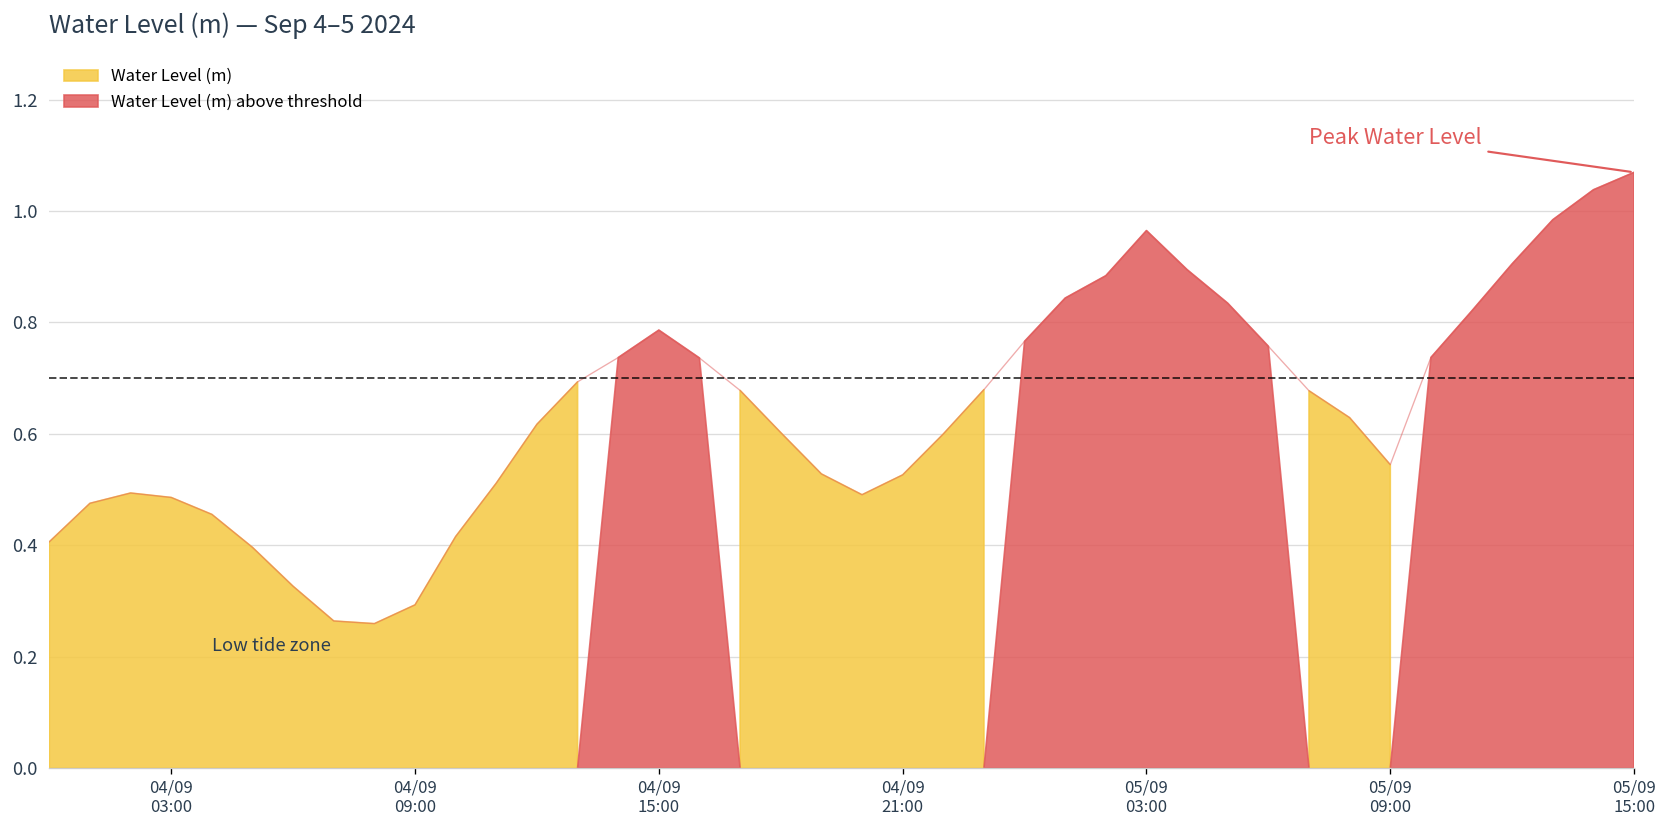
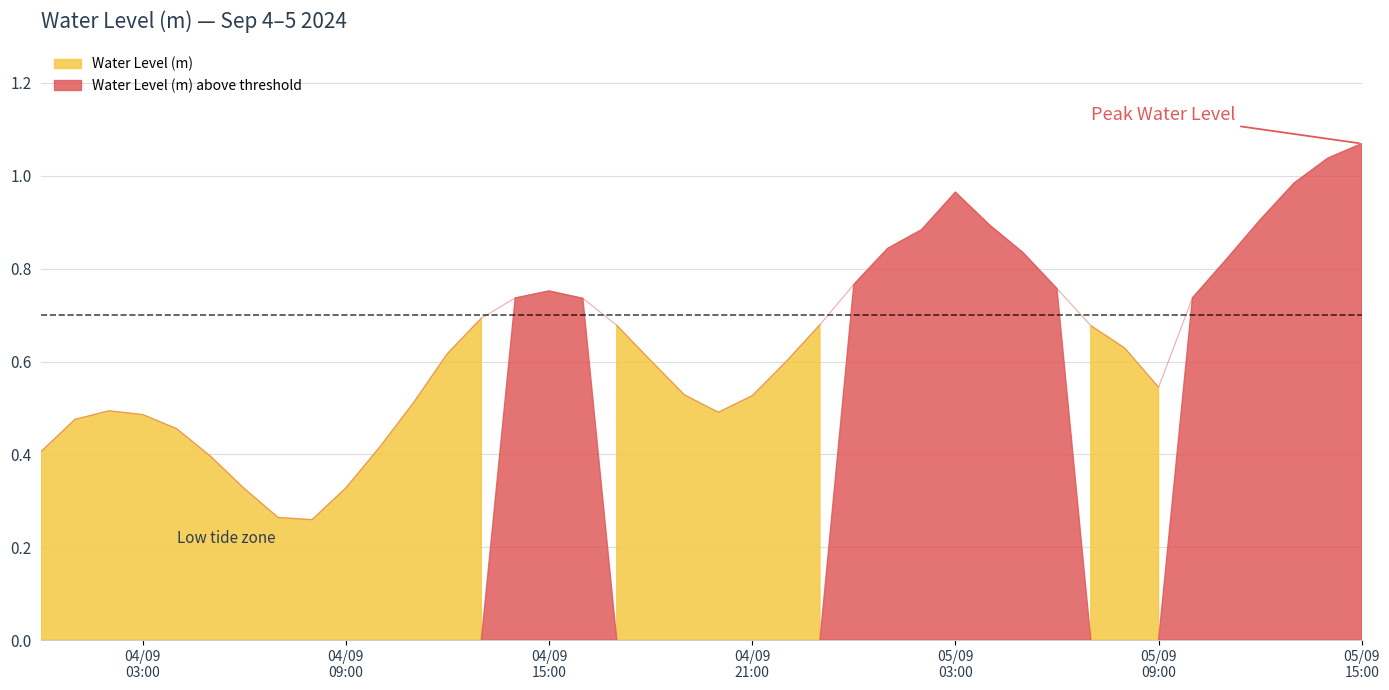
  {
    "04/09 03:00": 0.49,
-   "04/09 09:00": 0.29,
-   "04/09 15:00": 0.79,
+   "04/09 09:00": 0.33,
+   "04/09 15:00": 0.75,
    "04/09 21:00": 0.53,
    "05/09 03:00": 0.96,
    "05/09 09:00": 0.54,
    "05/09 15:00": 1.07
  }
